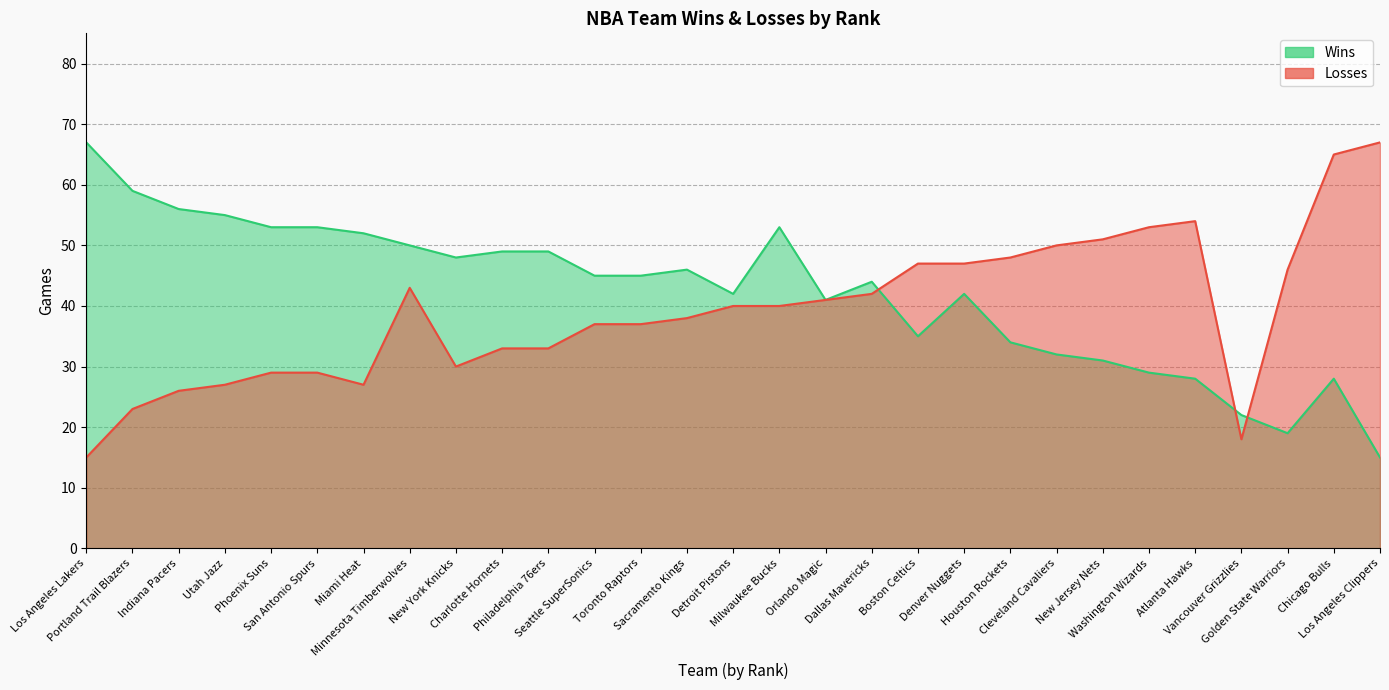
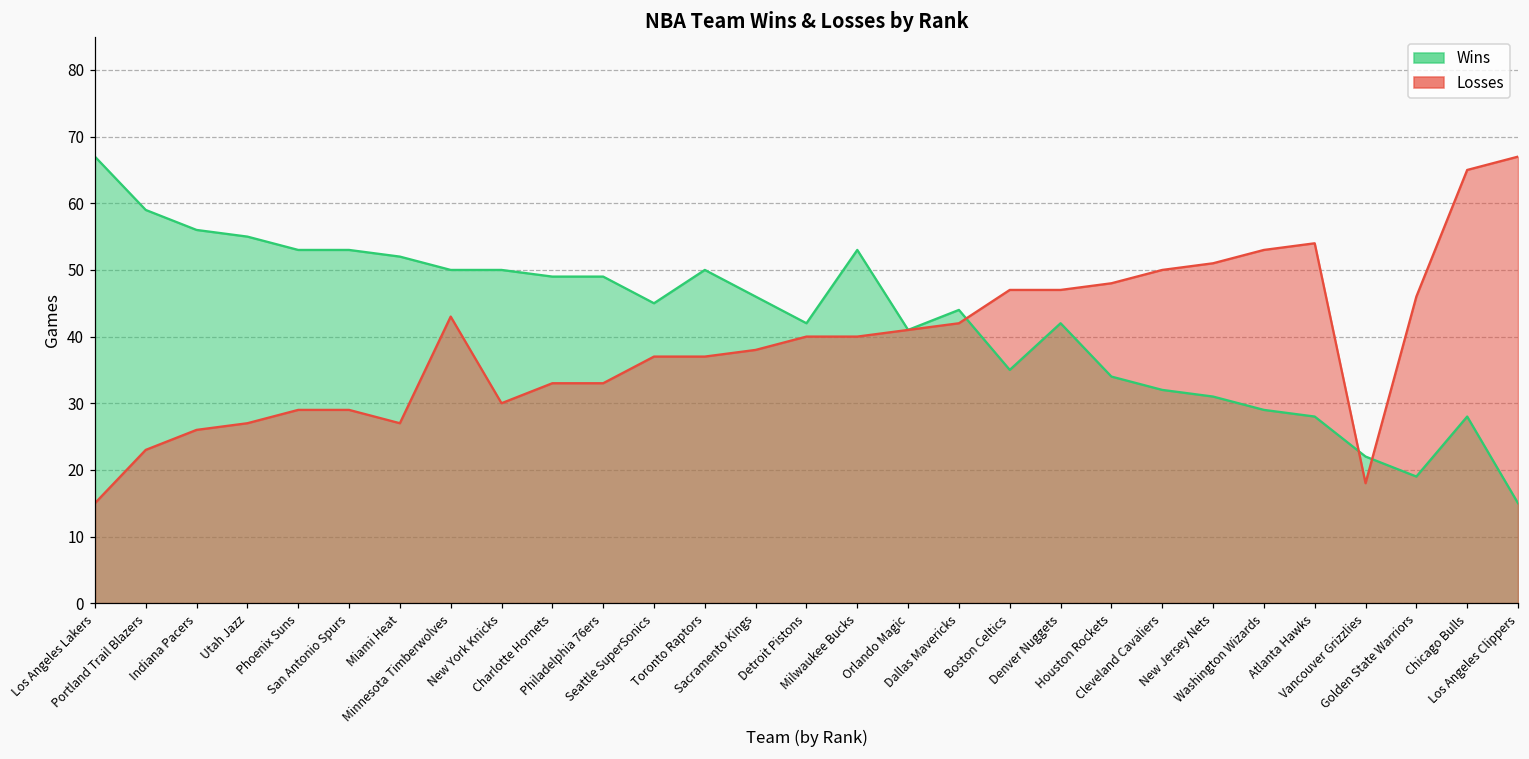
  {
    "Wins": {
      "Los Angeles Lakers": 67,
      "Portland Trail Blazers": 59,
      "Indiana Pacers": 56,
      "Utah Jazz": 55,
      "Phoenix Suns": 53,
      "San Antonio Spurs": 53,
      "Miami Heat": 52,
      "Minnesota Timberwolves": 50,
-     "New York Knicks": 48,
+     "New York Knicks": 50,
      "Charlotte Hornets": 49,
      "Philadelphia 76ers": 49,
      "Seattle SuperSonics": 45,
-     "Toronto Raptors": 45,
+     "Toronto Raptors": 50,
      "Sacramento Kings": 46,
      "Detroit Pistons": 42,
      "Milwaukee Bucks": 53,
      "Dallas Mavericks": 44,
      "Boston Celtics": 35,
      "Denver Nuggets": 42,
      "Houston Rockets": 34,
      "Cleveland Cavaliers": 32,
      "New Jersey Nets": 31,
      "Washington Wizards": 29,
      "Atlanta Hawks": 28,
      "Vancouver Grizzlies": 22,
      "Golden State Warriors": 19,
      "Chicago Bulls": 28,
      "Los Angeles Clippers": 15
    },
    "Losses": {
      "Los Angeles Lakers": 15,
      "Portland Trail Blazers": 23,
      "Indiana Pacers": 26,
      "Utah Jazz": 27,
      "Phoenix Suns": 29,
      "San Antonio Spurs": 29,
      "Miami Heat": 27,
      "Minnesota Timberwolves": 43,
      "New York Knicks": 30,
      "Charlotte Hornets": 33,
      "Philadelphia 76ers": 33,
      "Seattle SuperSonics": 37,
      "Toronto Raptors": 37,
      "Sacramento Kings": 38,
      "Detroit Pistons": 40,
      "Milwaukee Bucks": 40,
      "Dallas Mavericks": 42,
      "Boston Celtics": 47,
      "Denver Nuggets": 47,
      "Houston Rockets": 48,
      "Cleveland Cavaliers": 50,
      "New Jersey Nets": 51,
      "Washington Wizards": 53,
      "Atlanta Hawks": 54,
      "Vancouver Grizzlies": 18,
      "Golden State Warriors": 46,
      "Chicago Bulls": 65,
      "Los Angeles Clippers": 67
    }
  }
